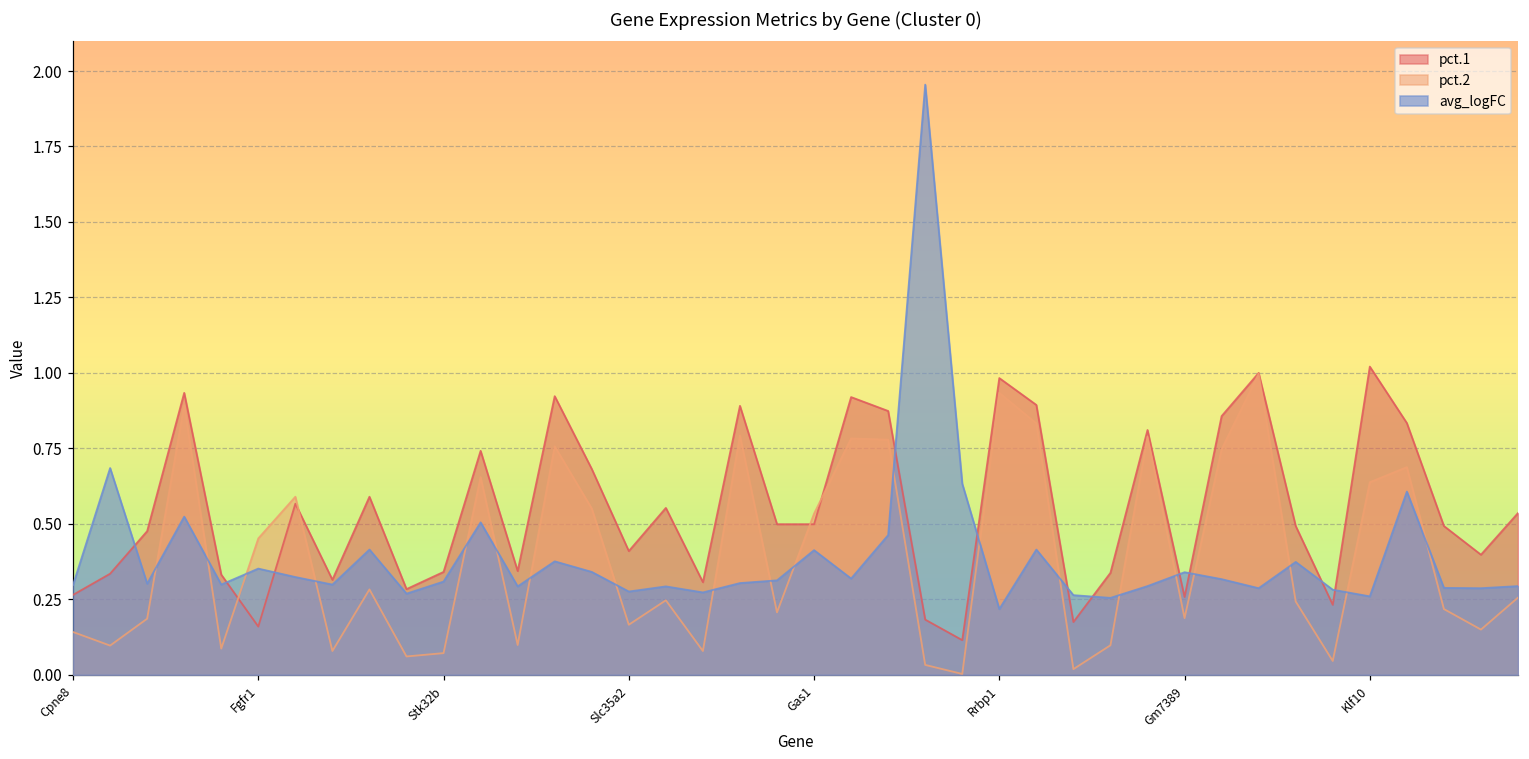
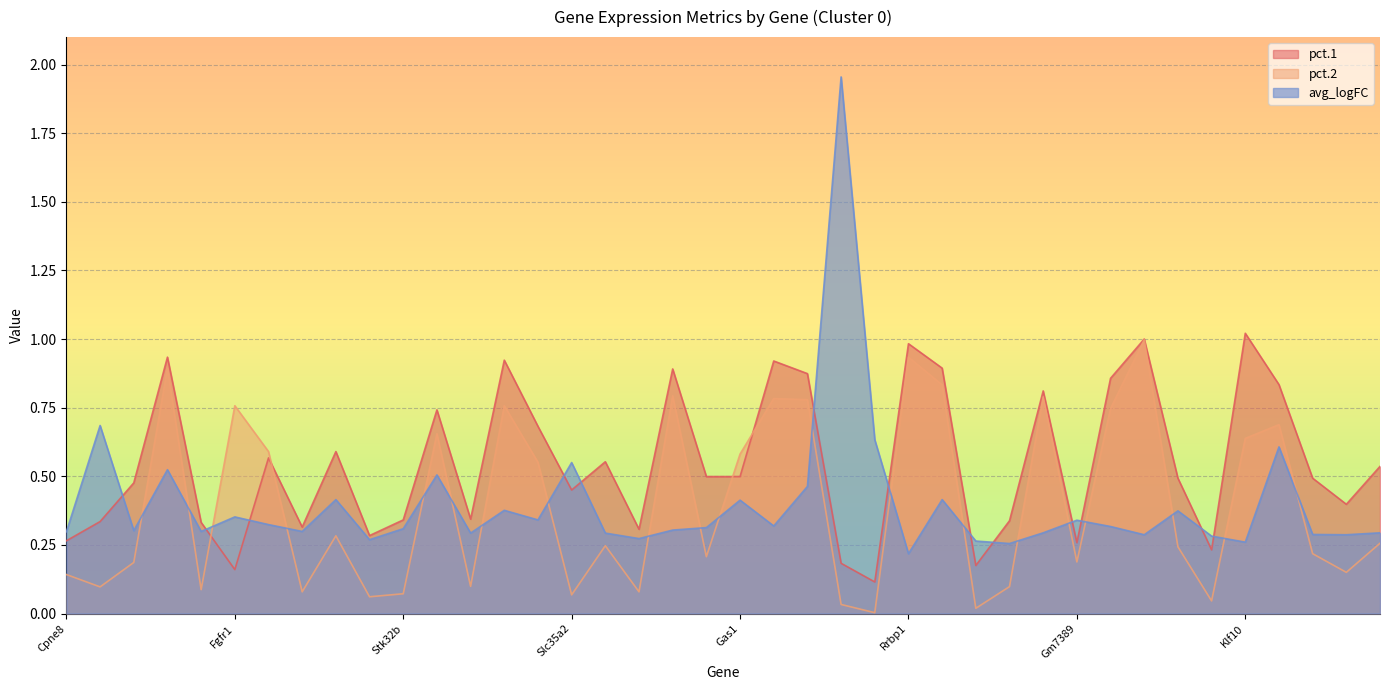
  {
    "pct.1": {
      "Cpne8": 0.27,
      "Fgfr1": 0.16,
      "Stk32b": 0.34,
-     "Slc35a2": 0.41,
+     "Slc35a2": 0.45,
      "Gas1": 0.50,
      "Rrbp1": 0.98,
      "Gm7389": 0.26,
      "Klf10": 1.02
    },
    "pct.2": {
      "Cpne8": 0.14,
-     "Fgfr1": 0.45,
+     "Fgfr1": 0.76,
      "Stk32b": 0.07,
-     "Slc35a2": 0.17,
-     "Gas1": 0.53,
+     "Slc35a2": 0.07,
+     "Gas1": 0.58,
      "Rrbp1": 0.93,
      "Gm7389": 0.19,
      "Klf10": 0.64
    },
    "avg_logFC": {
      "Cpne8": 0.30,
      "Fgfr1": 0.35,
      "Stk32b": 0.31,
-     "Slc35a2": 0.28,
+     "Slc35a2": 0.55,
      "Gas1": 0.41,
      "Rrbp1": 0.22,
      "Gm7389": 0.34,
      "Klf10": 0.26
    }
  }
